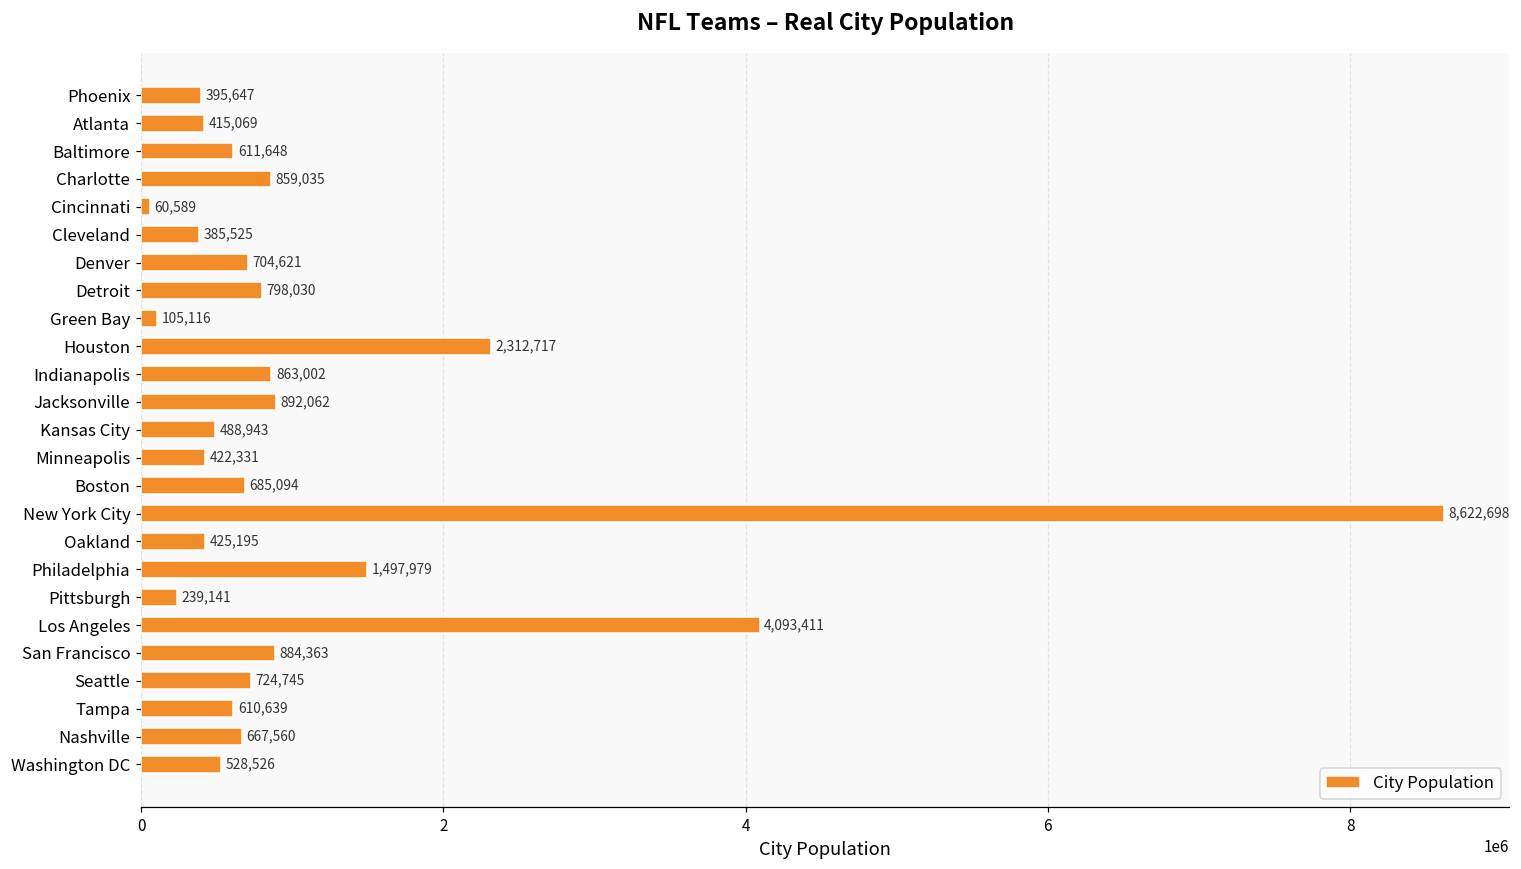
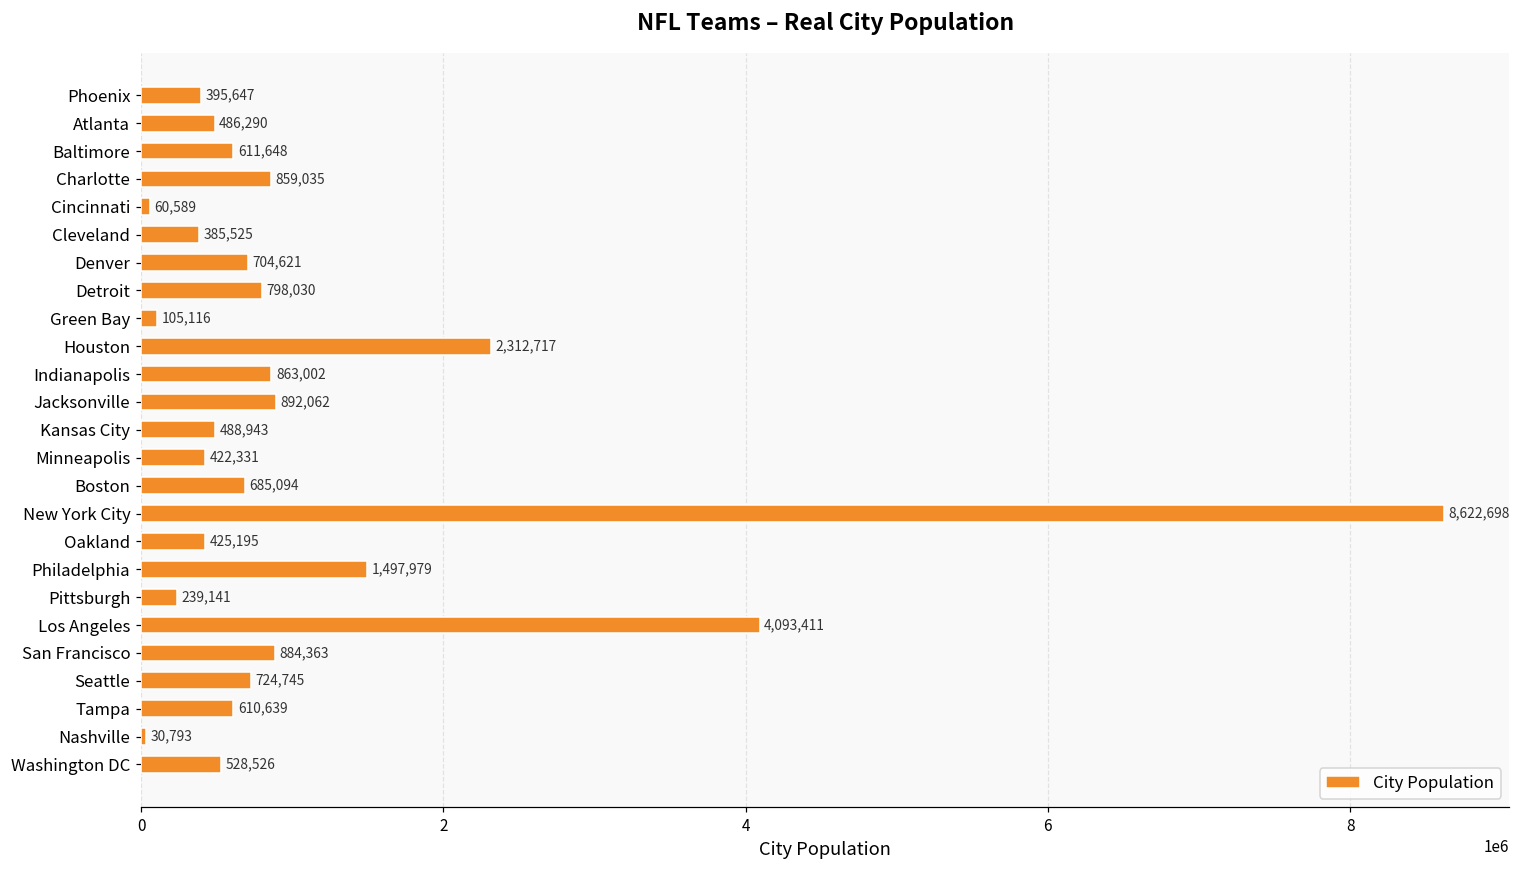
  {
    "Phoenix": "395,647",
-   "Atlanta": "415,069",
+   "Atlanta": "486,290",
    "Baltimore": "611,648",
    "Charlotte": "859,035",
    "Cincinnati": "60,589",
    "Cleveland": "385,525",
    "Denver": "704,621",
    "Detroit": "798,030",
    "Green Bay": "105,116",
    "Houston": "2,312,717",
    "Indianapolis": "863,002",
    "Jacksonville": "892,062",
    "Kansas City": "488,943",
    "Minneapolis": "422,331",
    "Boston": "685,094",
    "New York City": "8,622,698",
    "Oakland": "425,195",
    "Philadelphia": "1,497,979",
    "Pittsburgh": "239,141",
    "Los Angeles": "4,093,411",
    "San Francisco": "884,363",
    "Seattle": "724,745",
    "Tampa": "610,639",
-   "Nashville": "667,560",
+   "Nashville": "30,793",
    "Washington DC": "528,526"
  }
